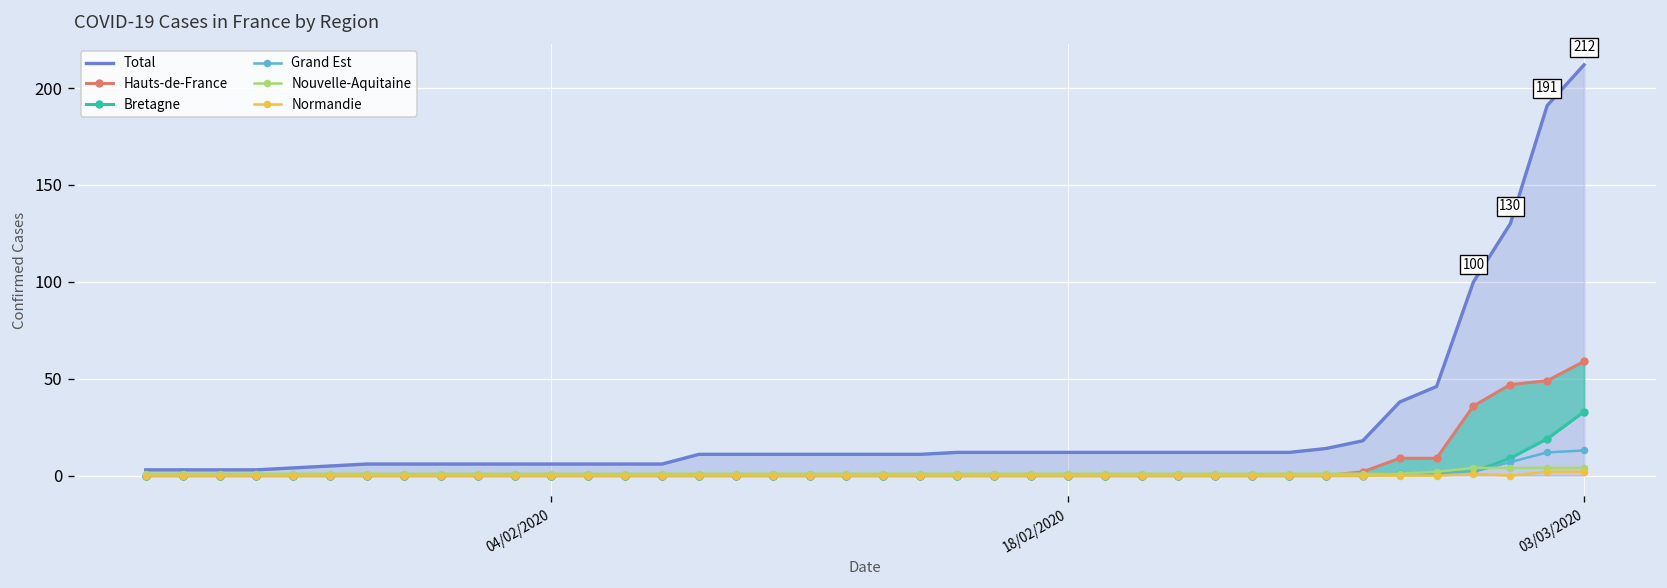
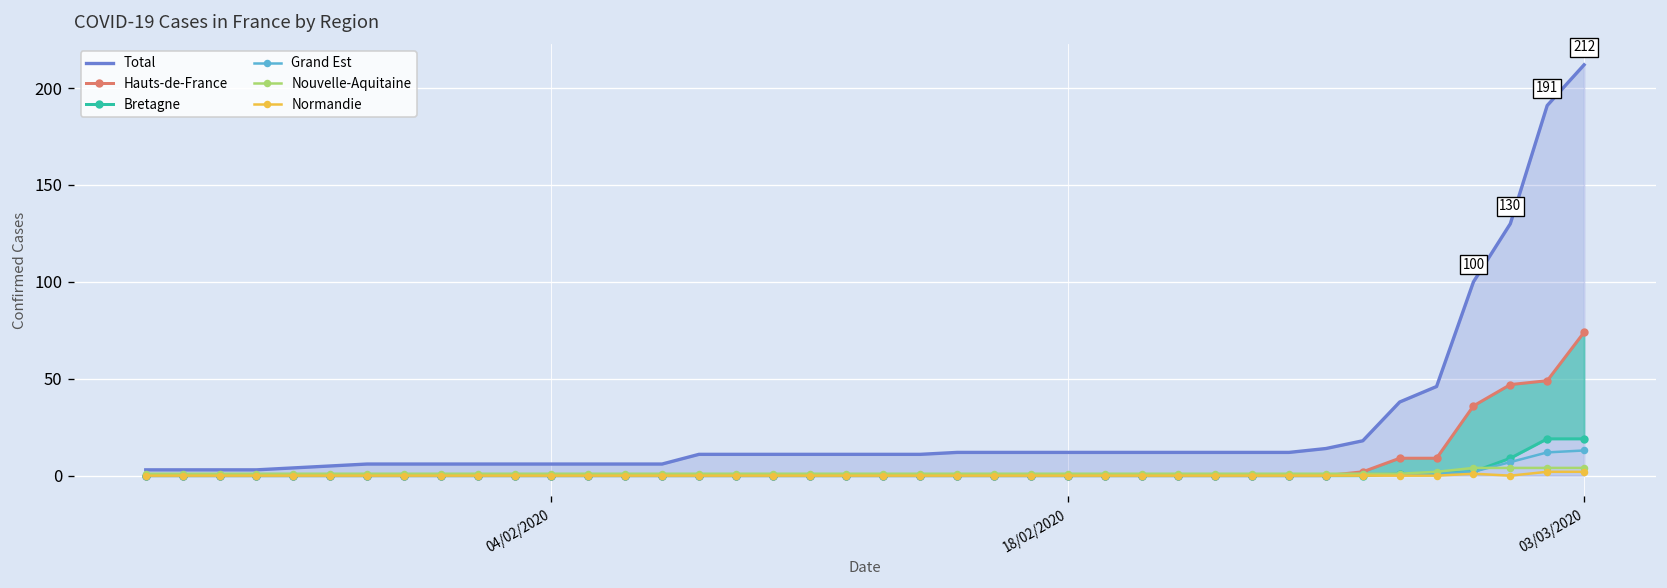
  {
    "Hauts-de-France": {
-     "03/03/2020": 59
+     "03/03/2020": 74
    },
    "Bretagne": {
-     "03/03/2020": 33
+     "03/03/2020": 19
    },
    "Nouvelle-Aquitaine": {
      "03/03/2020": 4
    },
    "Normandie": {
      "03/03/2020": 2
    }
  }
